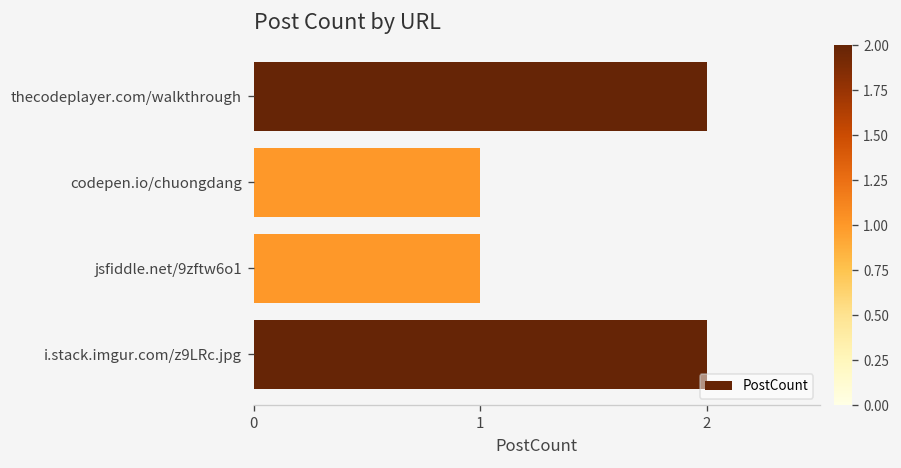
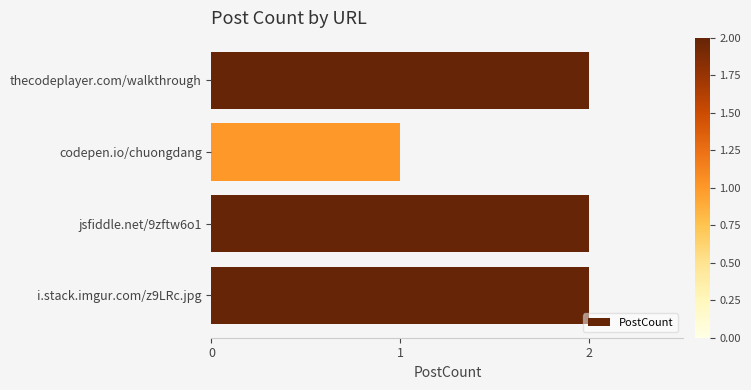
  {
    "thecodeplayer.com/walkthrough": 2,
    "codepen.io/chuongdang": 1,
-   "jsfiddle.net/9zftw6o1": 1,
+   "jsfiddle.net/9zftw6o1": 2,
    "i.stack.imgur.com/z9LRc.jpg": 2
  }
